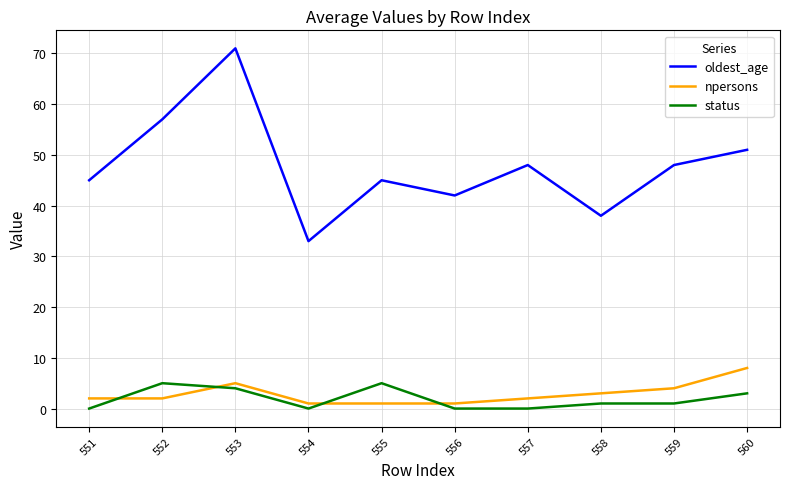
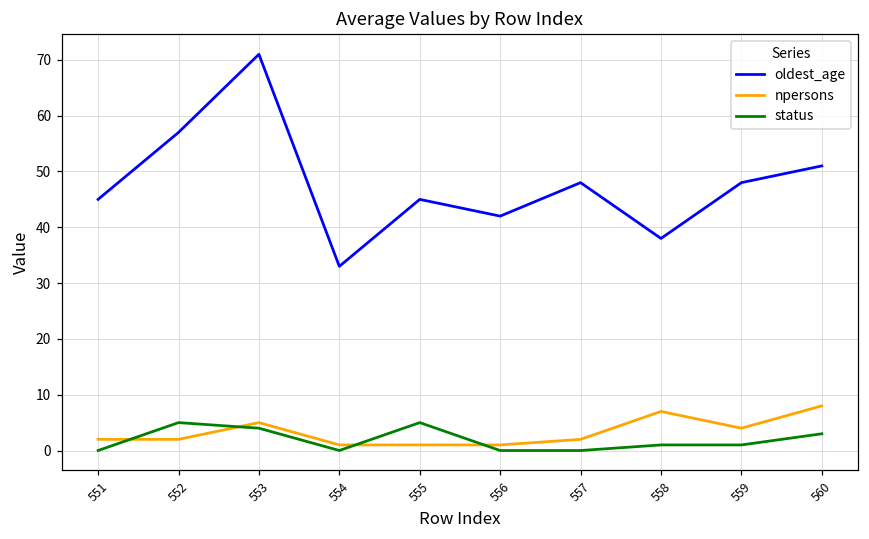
  {
    "oldest_age": {
      "551": 45,
      "552": 57,
      "553": 71,
      "554": 33,
      "555": 45,
      "556": 42,
      "557": 48,
      "558": 38,
      "559": 48,
      "560": 51
    },
    "npersons": {
      "551": 2,
      "552": 2,
      "553": 5,
      "554": 1,
      "555": 1,
      "556": 1,
      "557": 2,
-     "558": 3,
+     "558": 7,
      "559": 4,
      "560": 8
    },
    "status": {
      "551": 0,
      "552": 5,
      "553": 4,
      "554": 0,
      "555": 5,
      "556": 0,
      "557": 0,
      "558": 1,
      "559": 1,
      "560": 3
    }
  }
